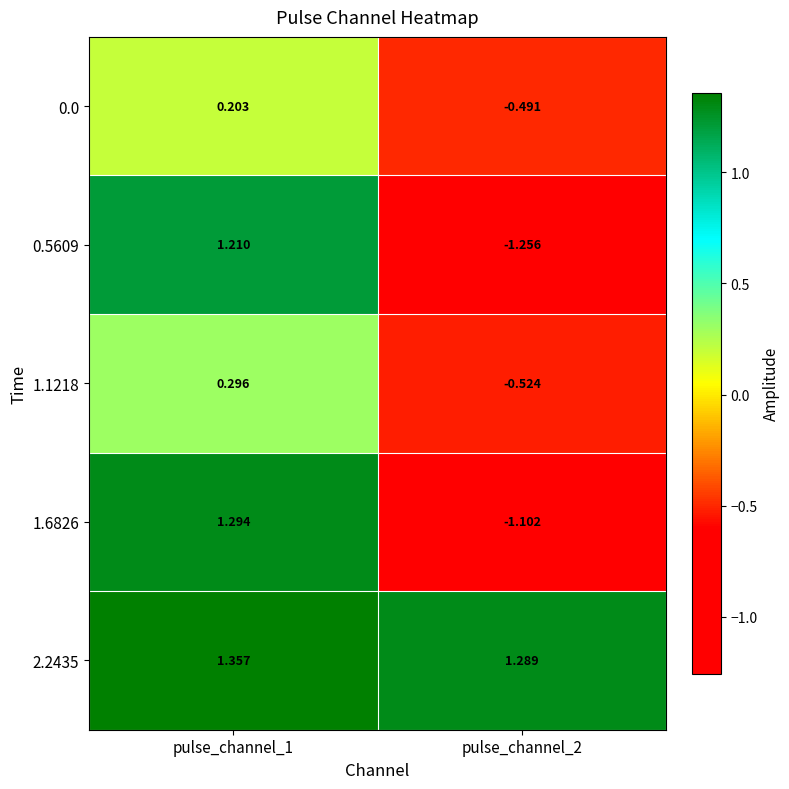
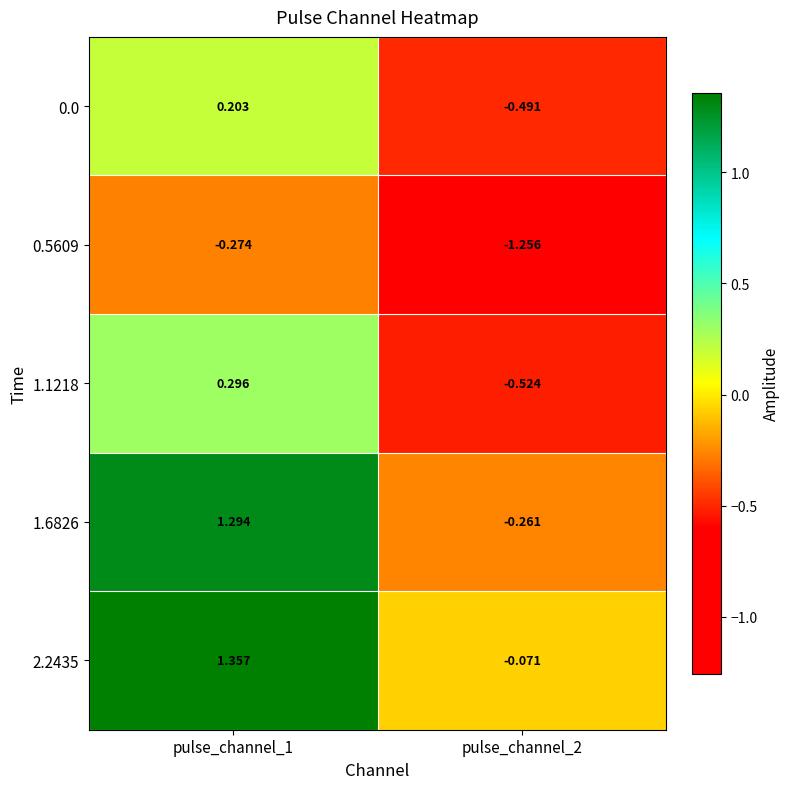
  {
    "0.0": {
      "pulse_channel_1": 0.203,
      "pulse_channel_2": -0.491
    },
    "0.5609": {
-     "pulse_channel_1": 1.210,
+     "pulse_channel_1": -0.274,
      "pulse_channel_2": -1.256
    },
    "1.1218": {
      "pulse_channel_1": 0.296,
      "pulse_channel_2": -0.524
    },
    "1.6826": {
      "pulse_channel_1": 1.294,
-     "pulse_channel_2": -1.102
+     "pulse_channel_2": -0.261
    },
    "2.2435": {
      "pulse_channel_1": 1.357,
-     "pulse_channel_2": 1.289
+     "pulse_channel_2": -0.071
    }
  }
